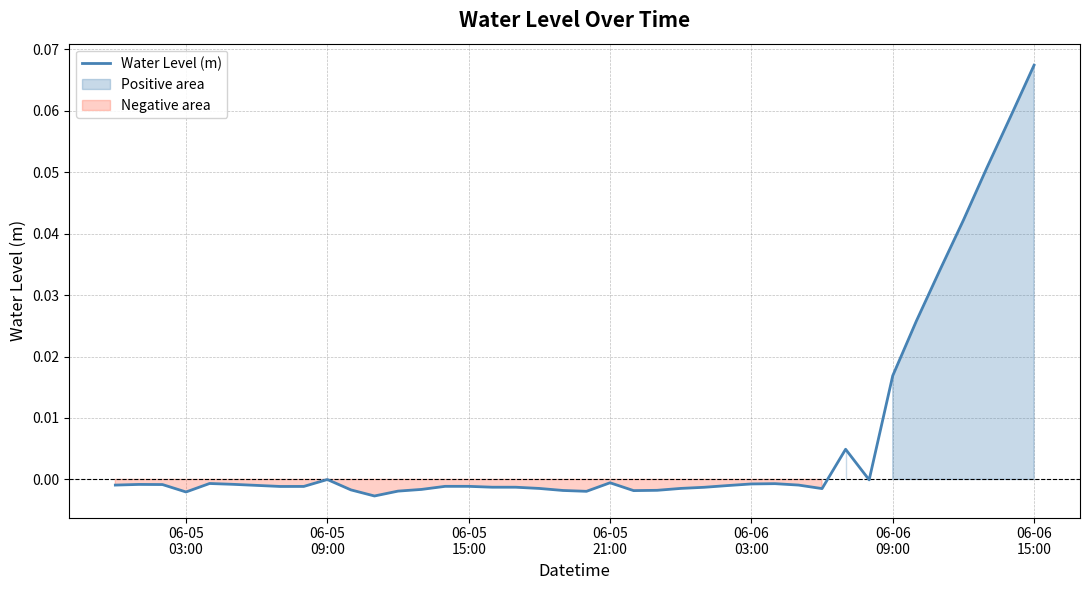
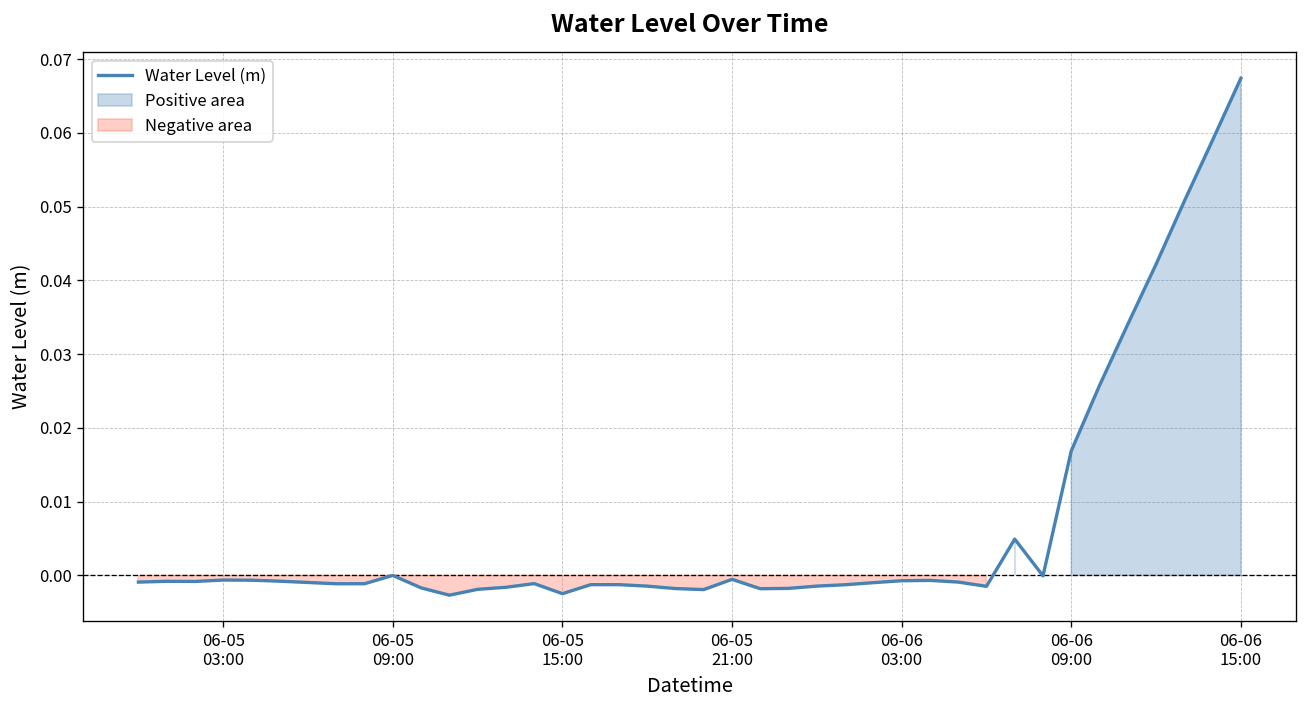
  {
-   "06-05 03:00": -0.002,
+   "06-05 03:00": -0.001,
    "06-05 09:00": 0.000,
-   "06-05 15:00": -0.001,
+   "06-05 15:00": -0.002,
    "06-05 21:00": -0.001,
    "06-06 03:00": -0.001,
    "06-06 09:00": 0.017,
    "06-06 15:00": 0.067
  }
